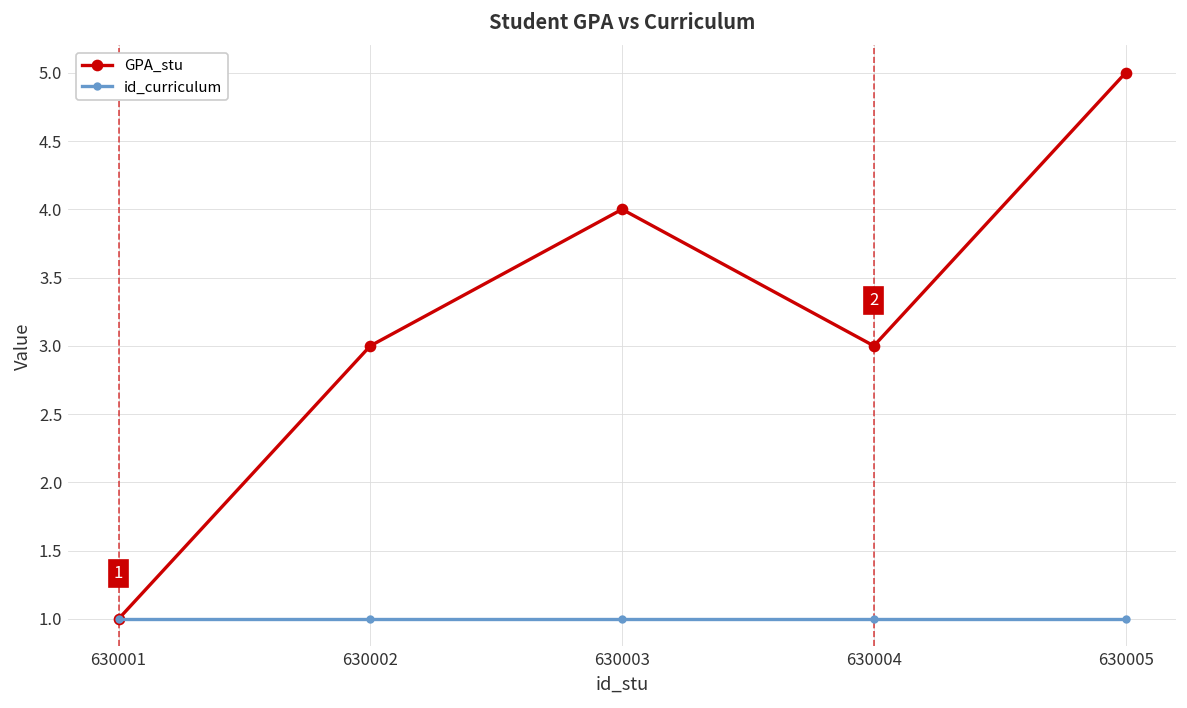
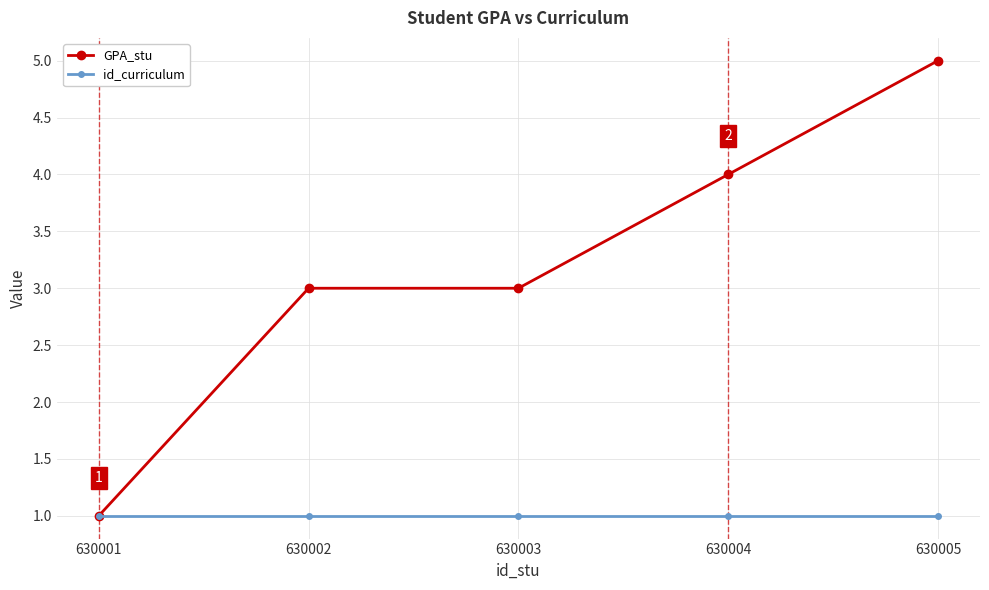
  {
    "GPA_stu": {
      "630002": 3,
-     "630003": 4,
-     "630004": 3,
+     "630003": 3,
+     "630004": 4,
      "630005": 5
    },
    "id_curriculum": {
      "630002": 1,
      "630003": 1,
      "630004": 1,
      "630005": 1
    }
  }
